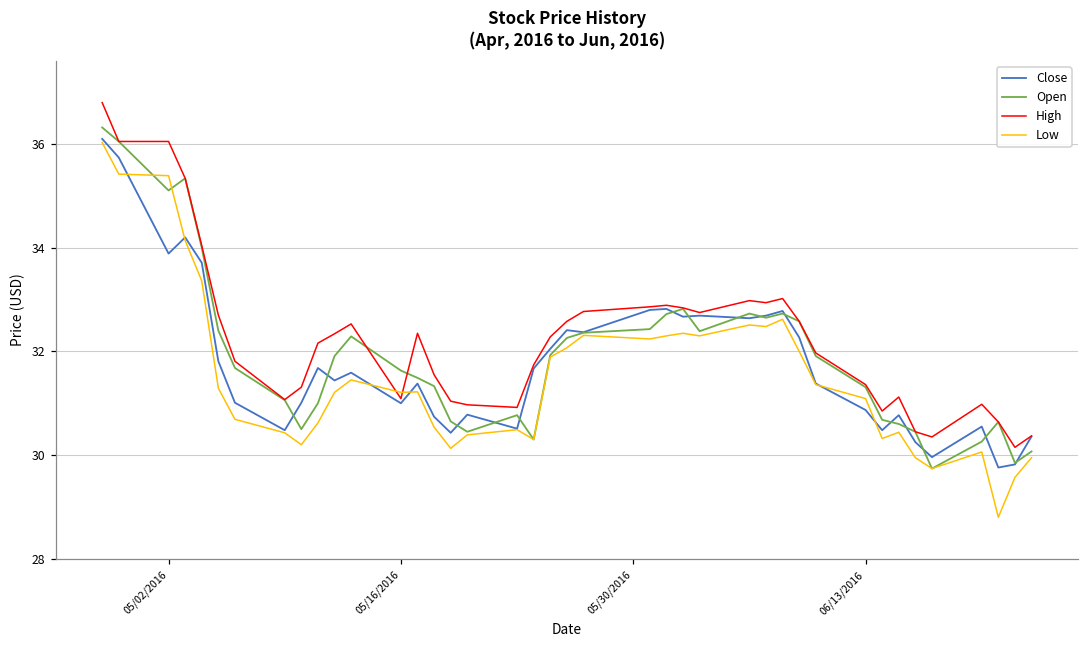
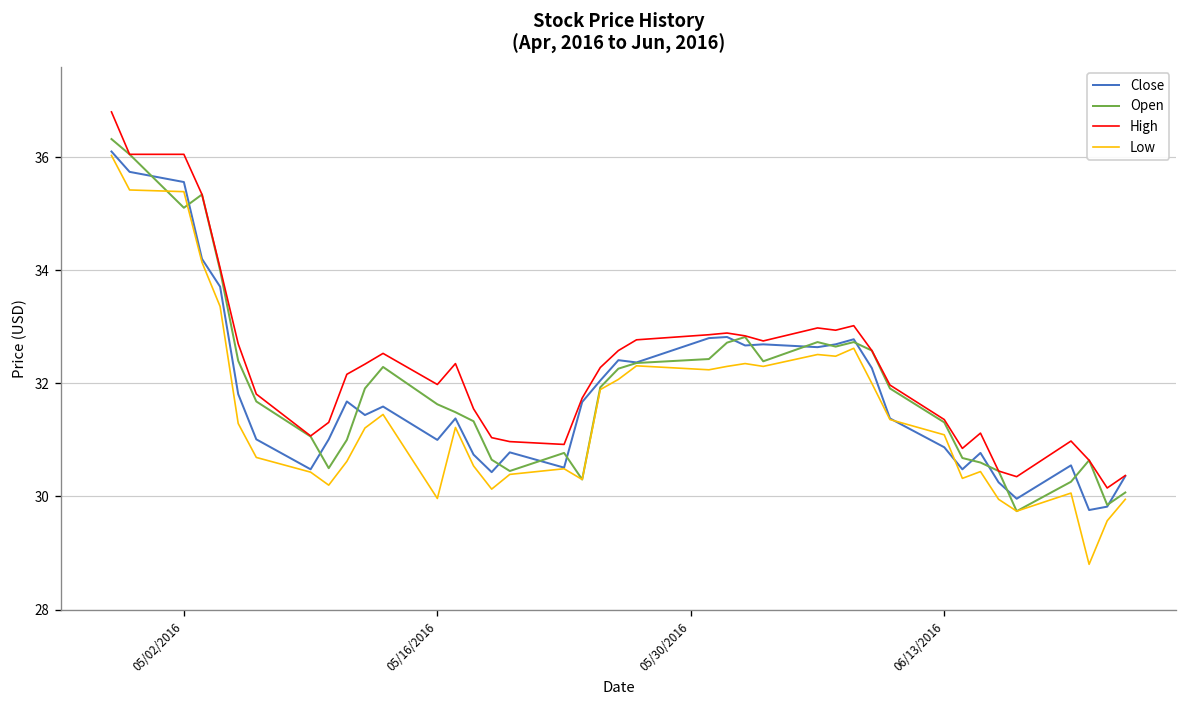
  {
    "Close": {
-     "05/02/2016": 33.9,
+     "05/02/2016": 35.6,
      "05/16/2016": 31.0,
      "06/13/2016": 30.9
    },
    "Open": {
      "05/02/2016": 35.1,
      "05/16/2016": 31.6
    },
    "High": {
      "05/02/2016": 36.1,
-     "05/16/2016": 31.1
+     "05/16/2016": 32.0
    },
    "Low": {
      "05/02/2016": 35.4,
-     "05/16/2016": 31.2,
+     "05/16/2016": 30.0,
      "06/13/2016": 31.1
    }
  }
